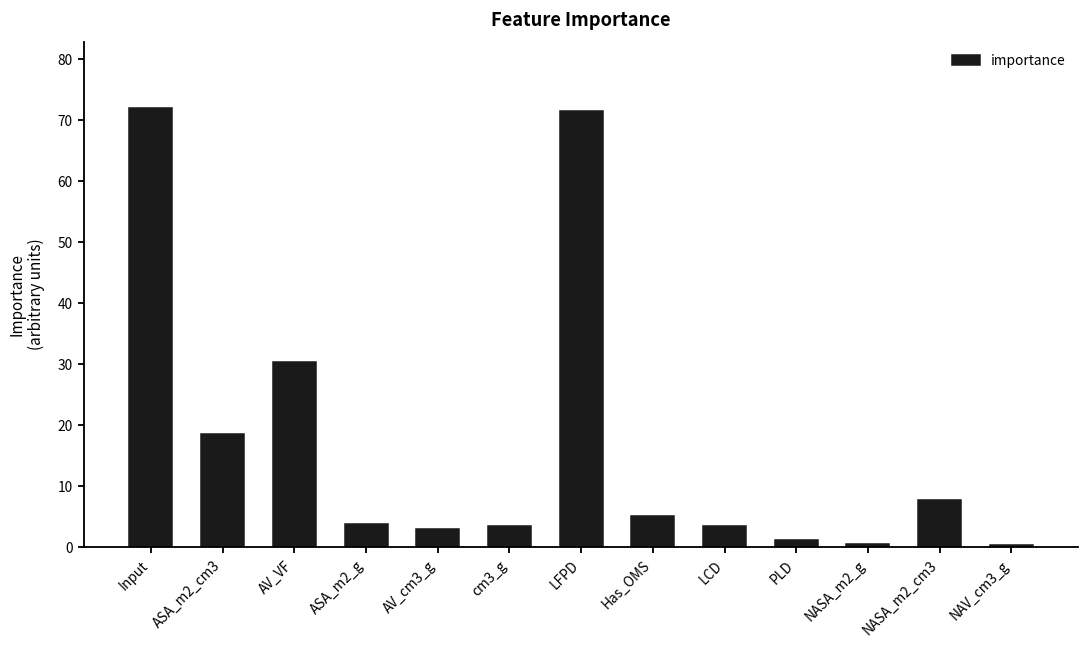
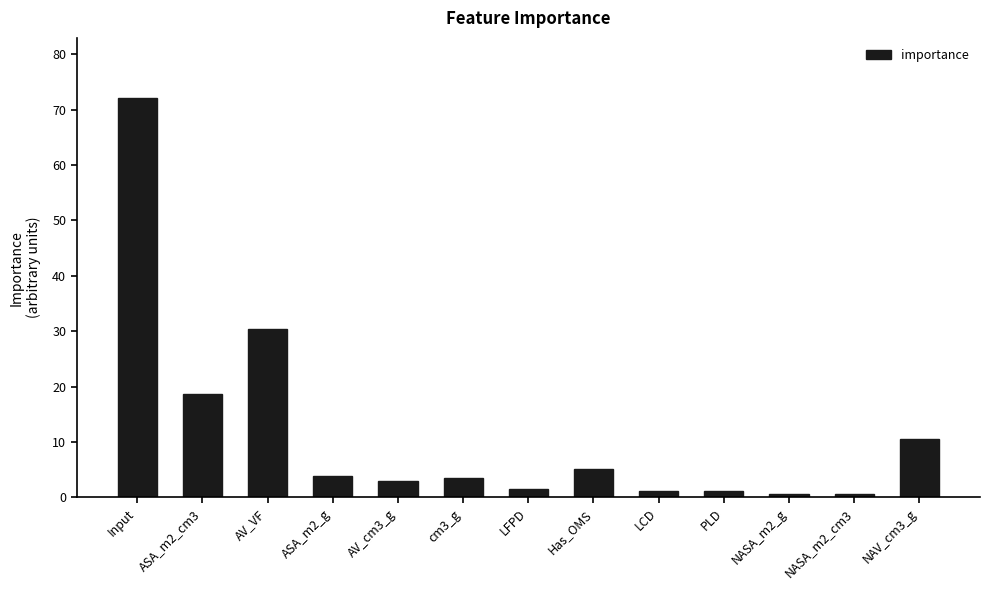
  {
    "Input": 72,
    "ASA_m2_cm3": 19,
    "AV_VF": 30,
    "ASA_m2_g": 4,
    "AV_cm3_g": 3,
    "cm3_g": 4,
-   "LFPD": 72,
+   "LFPD": 2,
    "Has_OMS": 5,
-   "LCD": 3,
+   "LCD": 1,
    "PLD": 1,
    "NASA_m2_g": 1,
-   "NASA_m2_cm3": 8,
-   "NAV_cm3_g": 0
+   "NASA_m2_cm3": 1,
+   "NAV_cm3_g": 11
  }
